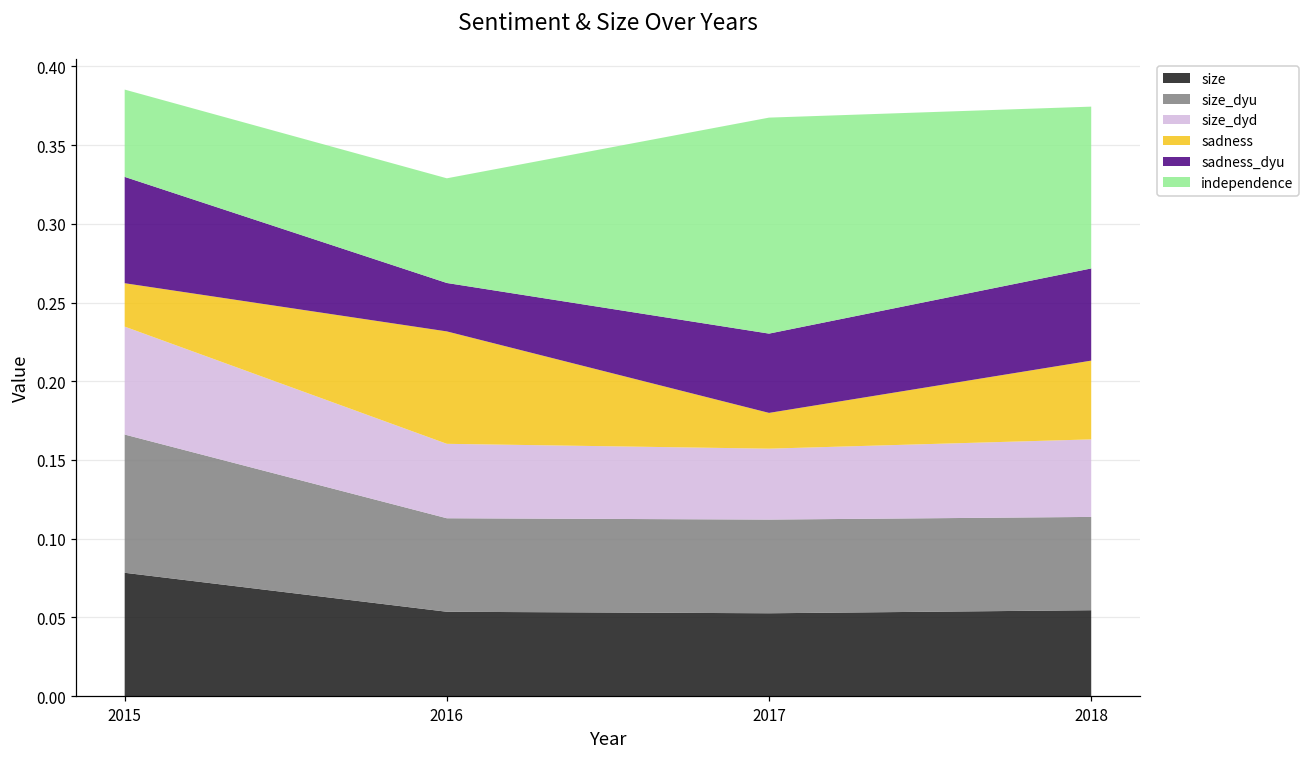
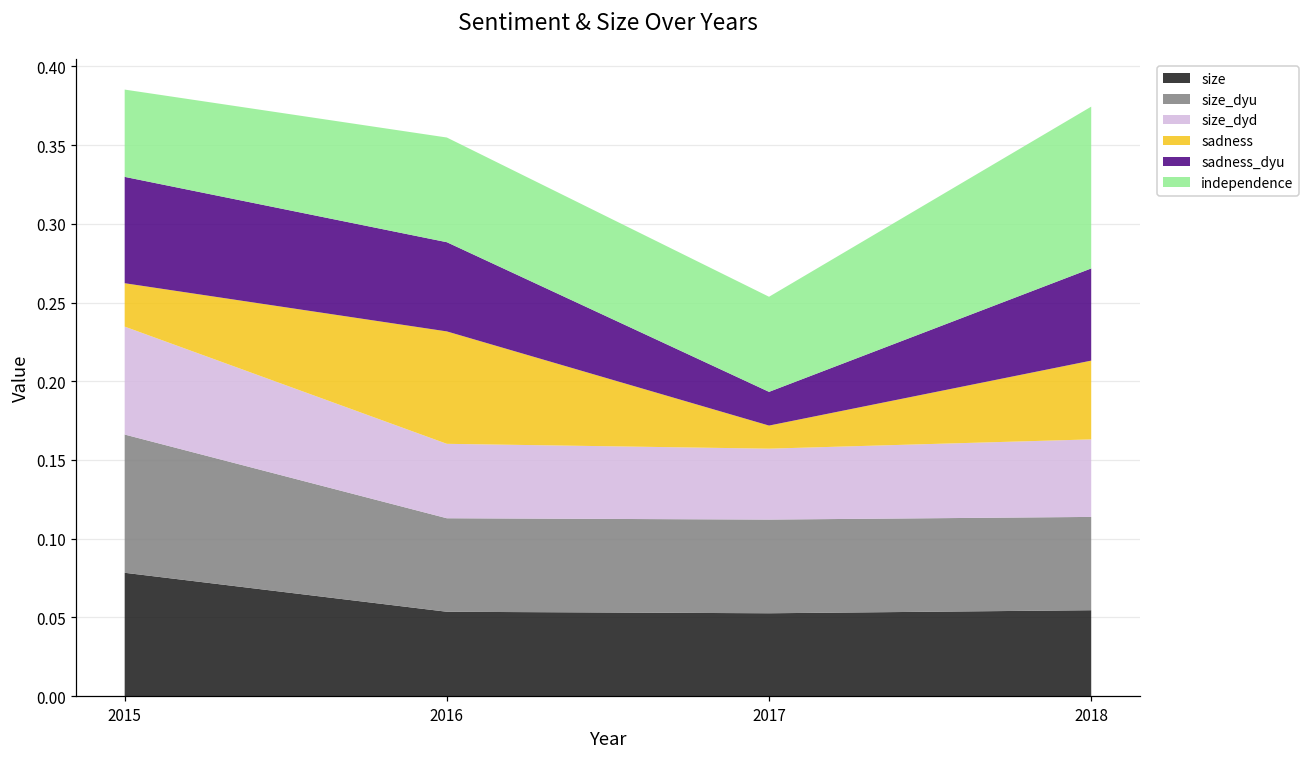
  {
    "size": {
      "2015": 0.078,
      "2016": 0.054,
      "2017": 0.053,
      "2018": 0.055
    },
    "size_dyu": {
      "2015": 0.088,
      "2016": 0.059,
      "2017": 0.060,
      "2018": 0.059
    },
    "size_dyd": {
      "2015": 0.069,
      "2016": 0.047,
      "2017": 0.045,
      "2018": 0.049
    },
    "sadness": {
      "2015": 0.028,
      "2016": 0.071,
-     "2017": 0.023,
+     "2017": 0.015,
      "2018": 0.050
    },
    "sadness_dyu": {
      "2015": 0.068,
-     "2016": 0.031,
-     "2017": 0.050,
+     "2016": 0.057,
+     "2017": 0.021,
      "2018": 0.059
    },
    "independence": {
      "2015": 0.055,
      "2016": 0.067,
-     "2017": 0.137,
+     "2017": 0.060,
      "2018": 0.103
    }
  }
